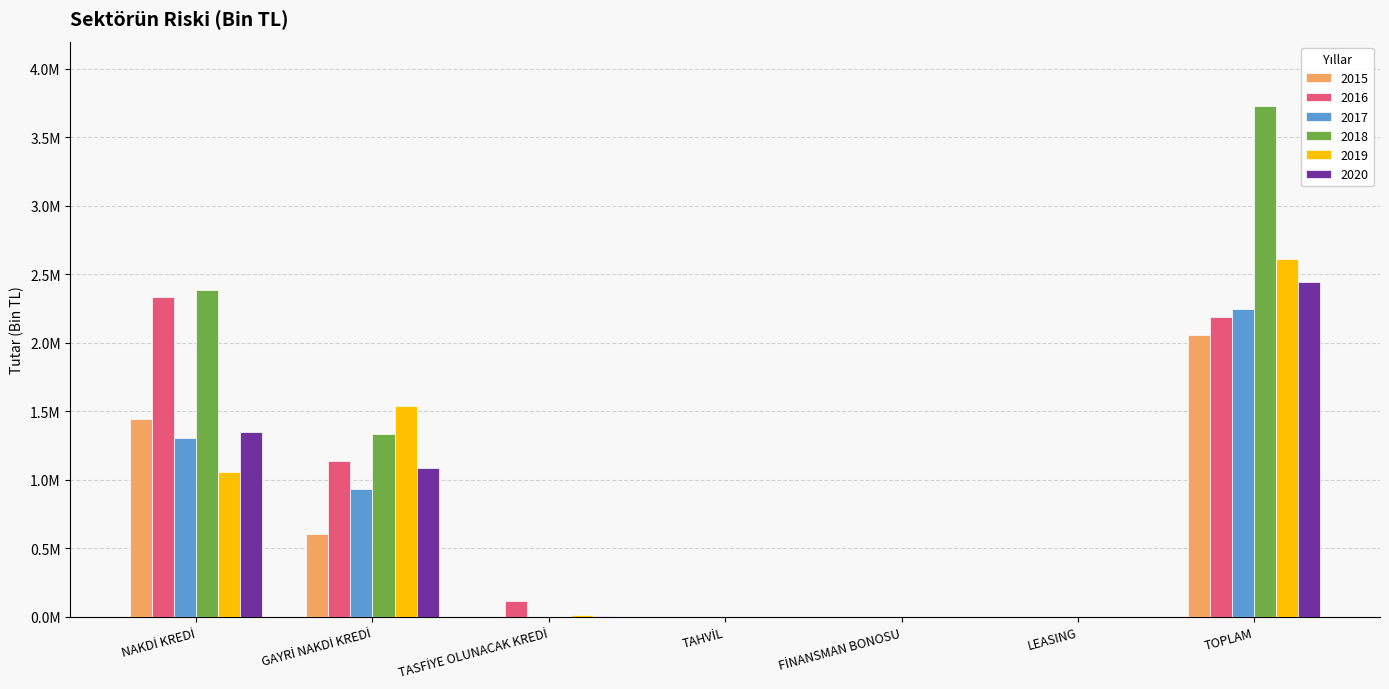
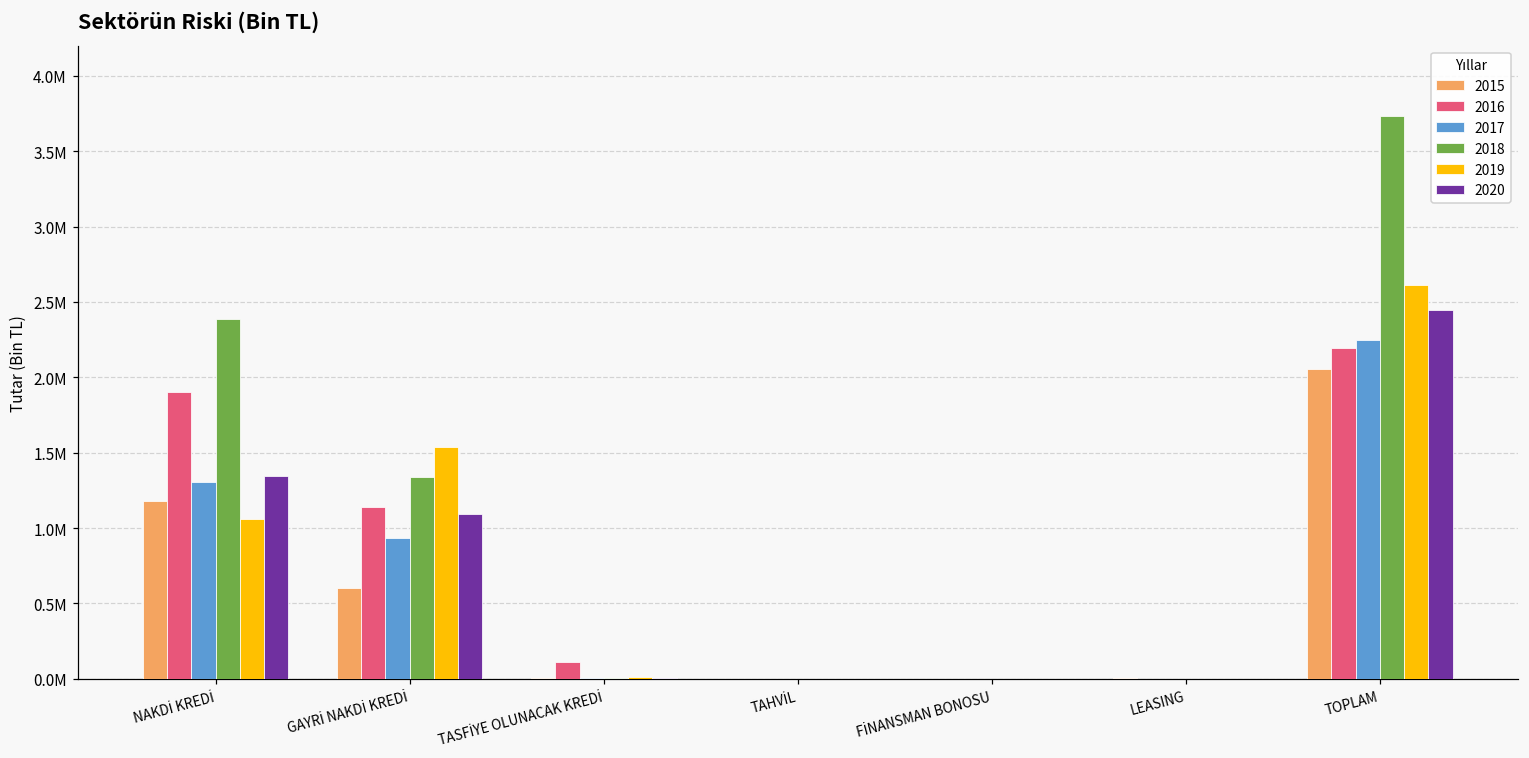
  {
    "2015": {
-     "NAKDİ KREDİ": 1450000,
+     "NAKDİ KREDİ": 1180000,
      "GAYRİ NAKDİ KREDİ": 610000,
      "TAHVİL": 0,
      "FİNANSMAN BONOSU": 0,
      "TOPLAM": 2060000
    },
    "2016": {
-     "NAKDİ KREDİ": 2340000,
+     "NAKDİ KREDİ": 1900000,
      "GAYRİ NAKDİ KREDİ": 1140000,
      "TASFİYE OLUNACAK KREDİ": 110000,
      "TAHVİL": 0,
      "FİNANSMAN BONOSU": 0,
      "TOPLAM": 2190000
    },
    "2017": {
      "NAKDİ KREDİ": 1310000,
      "GAYRİ NAKDİ KREDİ": 930000,
      "TAHVİL": 0,
      "FİNANSMAN BONOSU": 0,
      "TOPLAM": 2250000
    },
    "2018": {
      "NAKDİ KREDİ": 2390000,
      "GAYRİ NAKDİ KREDİ": 1340000,
      "TAHVİL": 0,
      "FİNANSMAN BONOSU": 0,
      "LEASING": 0,
      "TOPLAM": 3730000
    },
    "2019": {
      "NAKDİ KREDİ": 1060000,
      "GAYRİ NAKDİ KREDİ": 1540000,
      "TAHVİL": 0,
      "FİNANSMAN BONOSU": 0,
      "LEASING": 0,
      "TOPLAM": 2610000
    },
    "2020": {
      "NAKDİ KREDİ": 1350000,
      "GAYRİ NAKDİ KREDİ": 1090000,
      "TAHVİL": 0,
      "FİNANSMAN BONOSU": 0,
      "LEASING": 0,
      "TOPLAM": 2450000
    }
  }
